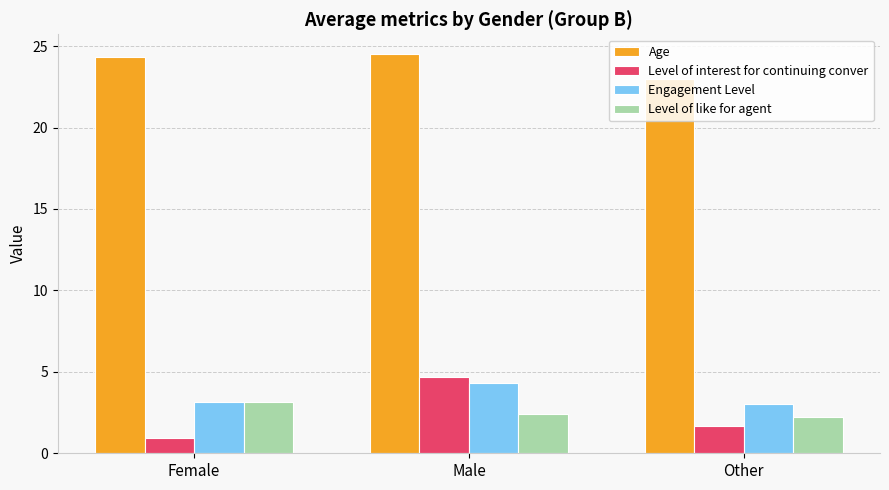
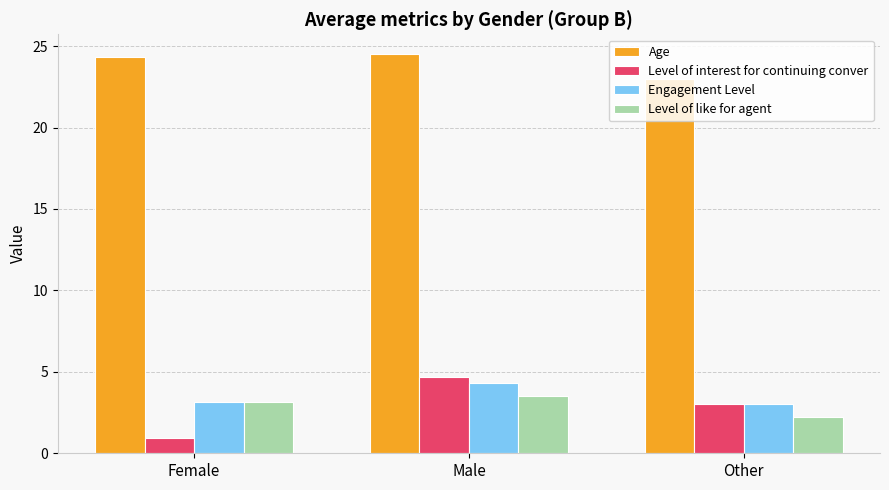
  {
    "Age": {
      "Female": 24.3,
      "Male": 24.5
    },
    "Level of interest for continuing conver": {
      "Female": 0.9,
      "Male": 4.7,
-     "Other": 1.7
+     "Other": 3.0
    },
    "Engagement Level": {
      "Female": 3.2,
      "Male": 4.3,
      "Other": 3.0
    },
    "Level of like for agent": {
      "Female": 3.2,
-     "Male": 2.4,
+     "Male": 3.5,
      "Other": 2.2
    }
  }
